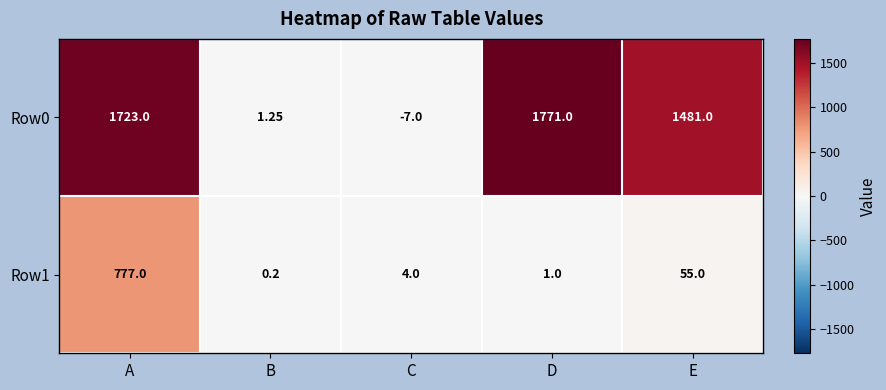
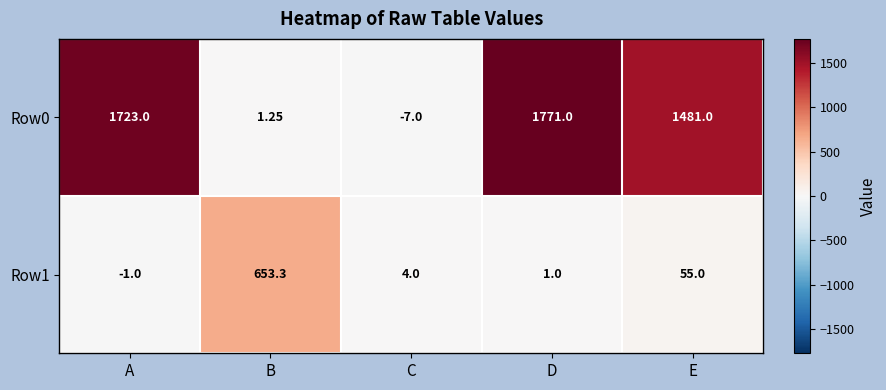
  {
    "Row0": {
      "A": 1723.0,
      "B": 1.25,
      "C": -7.0,
      "D": 1771.0,
      "E": 1481.0
    },
    "Row1": {
-     "A": 777.0,
-     "B": 0.2,
+     "A": -1.0,
+     "B": 653.3,
      "C": 4.0,
      "D": 1.0,
      "E": 55.0
    }
  }
